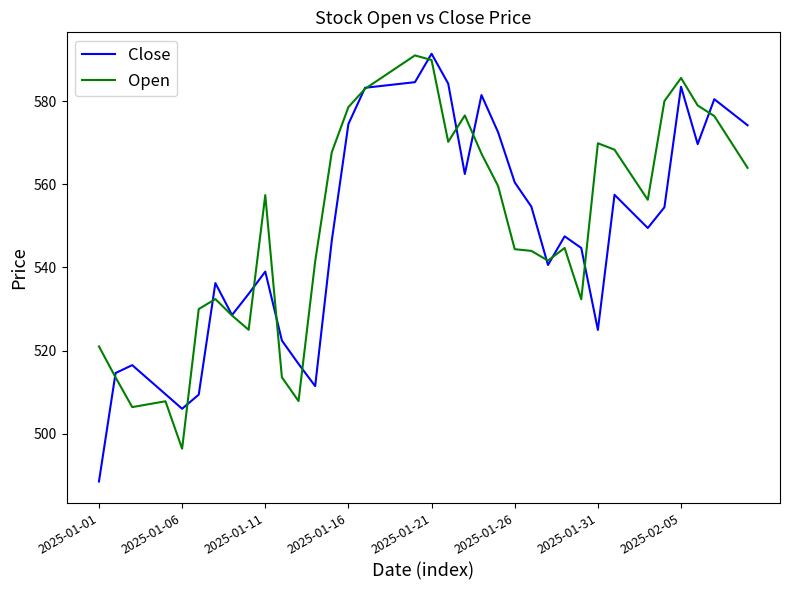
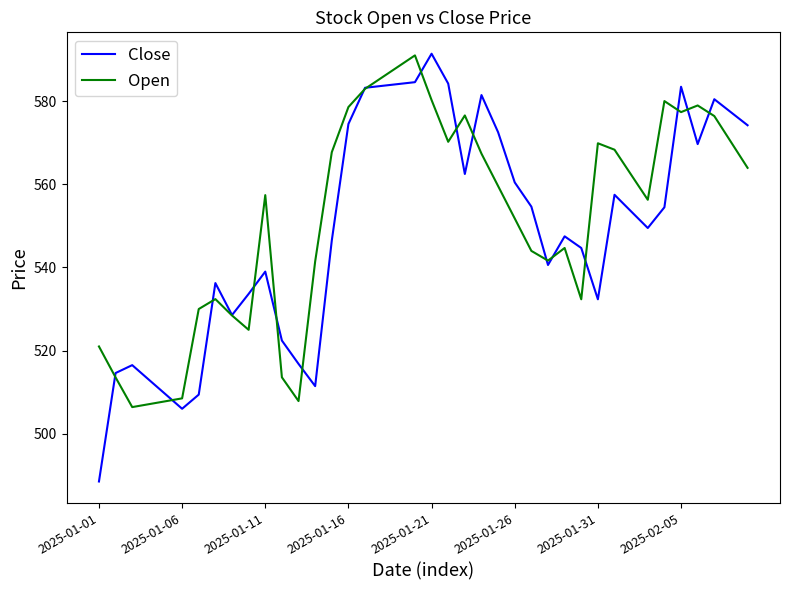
  {
    "Close": {
      "2025-01-01": 489,
      "2025-01-06": 506,
      "2025-01-11": 539,
      "2025-01-16": 575,
      "2025-01-21": 591,
      "2025-01-26": 560,
-     "2025-01-31": 525,
+     "2025-01-31": 532,
      "2025-02-05": 583
    },
    "Open": {
      "2025-01-01": 521,
-     "2025-01-06": 496,
+     "2025-01-06": 509,
      "2025-01-11": 557,
      "2025-01-16": 579,
-     "2025-01-21": 590,
-     "2025-01-26": 544,
+     "2025-01-21": 580,
+     "2025-01-26": 552,
      "2025-01-31": 570,
-     "2025-02-05": 586
+     "2025-02-05": 577
    }
  }
